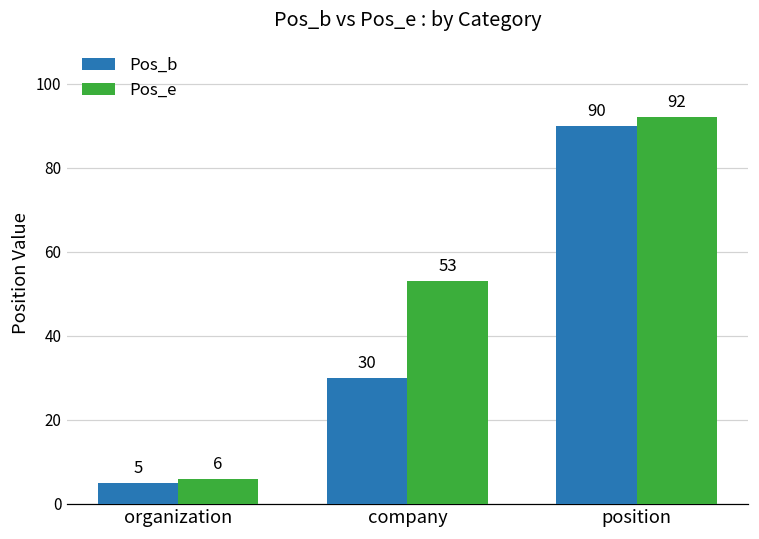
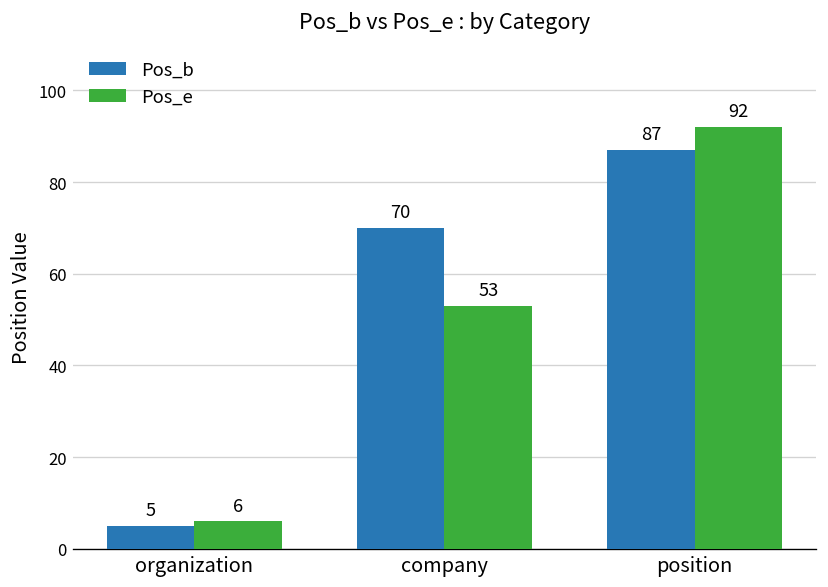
  {
    "Pos_b": {
      "organization": 5,
-     "company": 30,
-     "position": 90
+     "company": 70,
+     "position": 87
    },
    "Pos_e": {
      "organization": 6,
      "company": 53,
      "position": 92
    }
  }
